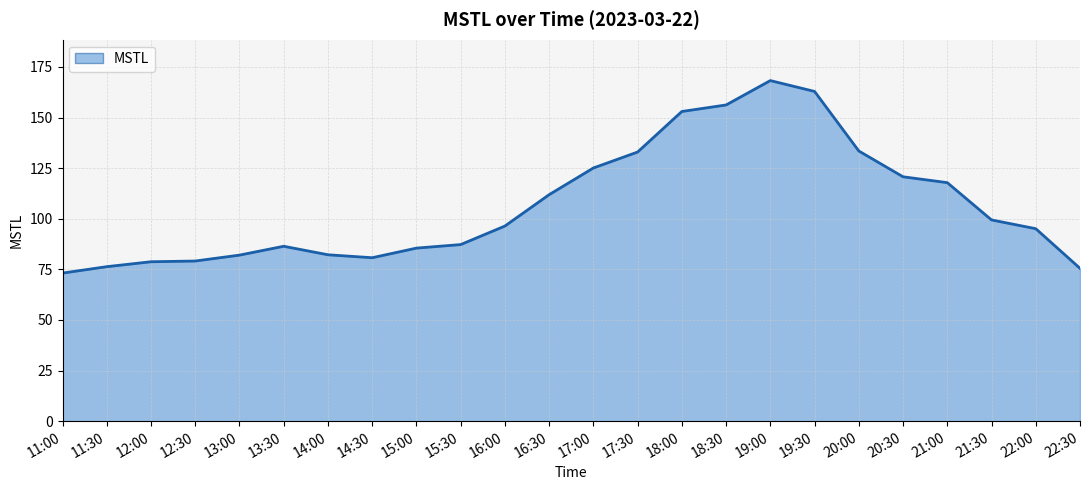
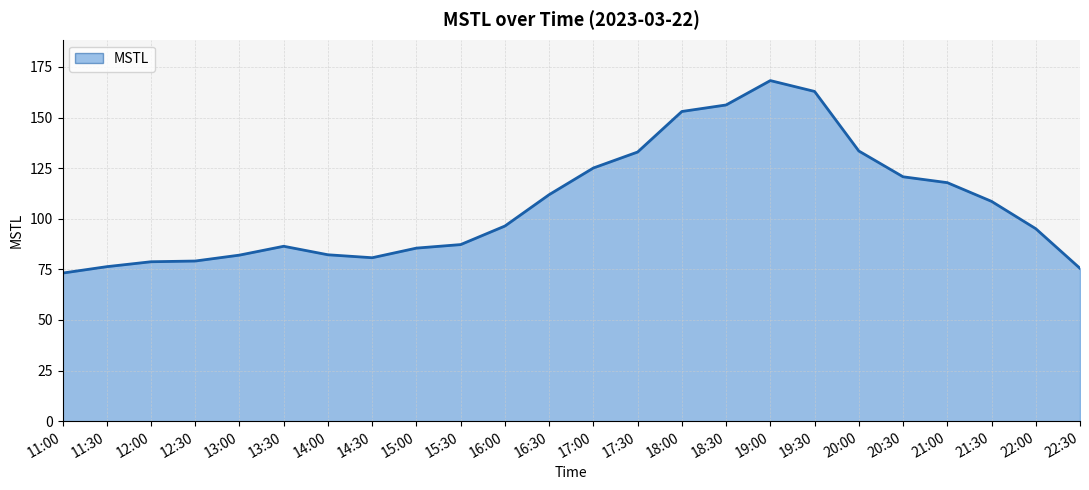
  {
    "11:00": 73,
    "11:30": 76,
    "12:00": 79,
    "12:30": 79,
    "13:00": 82,
    "13:30": 86,
    "14:00": 82,
    "14:30": 81,
    "15:00": 85,
    "15:30": 87,
    "16:00": 96,
    "16:30": 112,
    "17:00": 125,
    "17:30": 133,
    "18:00": 153,
    "18:30": 156,
    "19:00": 168,
    "19:30": 163,
    "20:00": 133,
    "20:30": 121,
    "21:00": 118,
-   "21:30": 99,
+   "21:30": 109,
    "22:00": 95,
    "22:30": 76
  }
